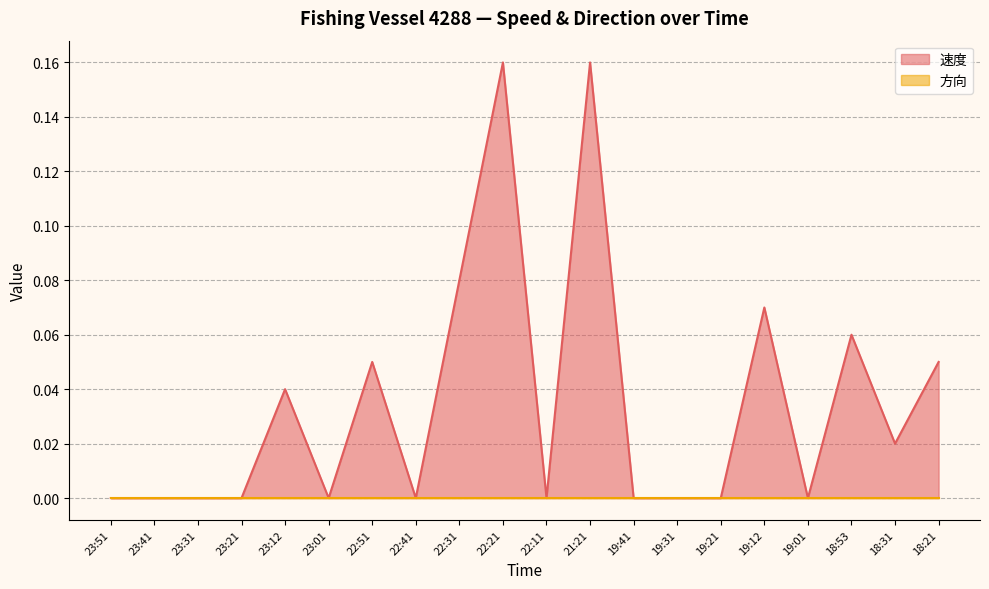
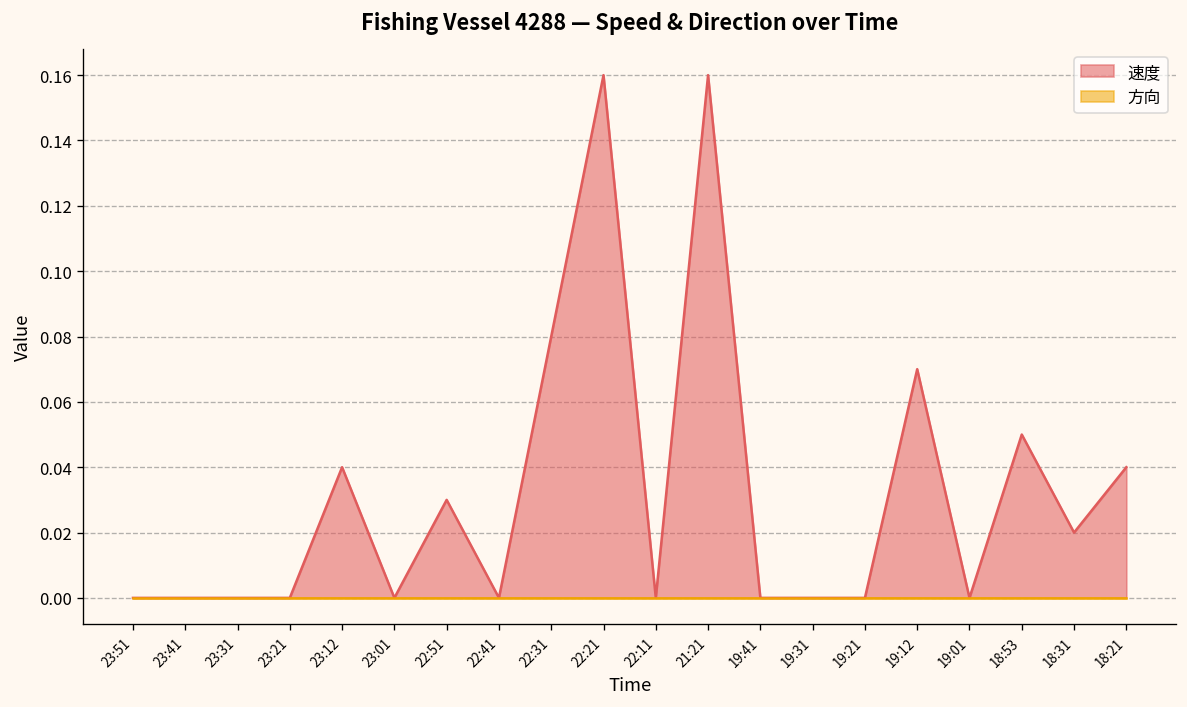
  {
    "速度": {
      "23:12": 0.04,
-     "22:51": 0.05,
+     "22:51": 0.03,
      "22:31": 0.08,
      "22:21": 0.16,
      "21:21": 0.16,
      "19:12": 0.07,
-     "18:53": 0.06,
+     "18:53": 0.05,
      "18:31": 0.02,
-     "18:21": 0.05
+     "18:21": 0.04
    },
    "方向": {
      "23:12": 0.00,
      "22:51": 0.00,
      "22:31": 0.00,
      "22:21": 0.00,
      "21:21": 0.00,
      "19:12": 0.00,
      "18:53": 0.00,
      "18:31": 0.00,
      "18:21": 0.00
    }
  }
